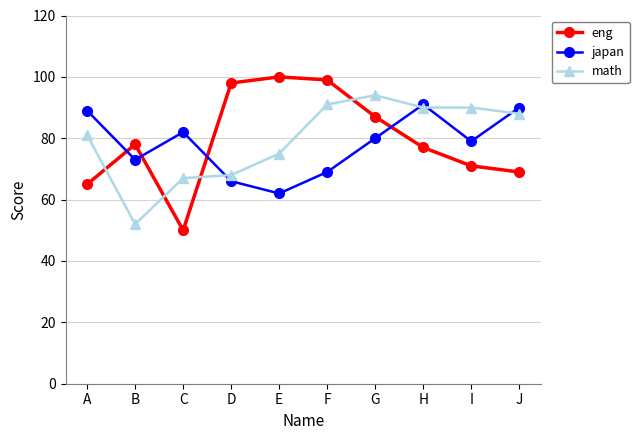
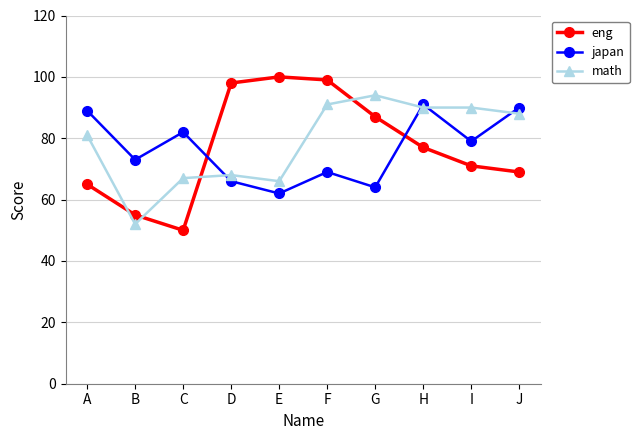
  {
    "eng": {
      "A": 65,
-     "B": 78,
+     "B": 55,
      "C": 50,
      "D": 98,
      "E": 100,
      "F": 99,
      "G": 87,
      "H": 77,
      "I": 71,
      "J": 69
    },
    "japan": {
      "A": 89,
      "B": 73,
      "C": 82,
      "D": 66,
      "E": 62,
      "F": 69,
-     "G": 80,
+     "G": 64,
      "H": 91,
      "I": 79,
      "J": 90
    },
    "math": {
      "A": 81,
      "B": 52,
      "C": 67,
      "D": 68,
-     "E": 75,
+     "E": 66,
      "F": 91,
      "G": 94,
      "H": 90,
      "I": 90,
      "J": 88
    }
  }
